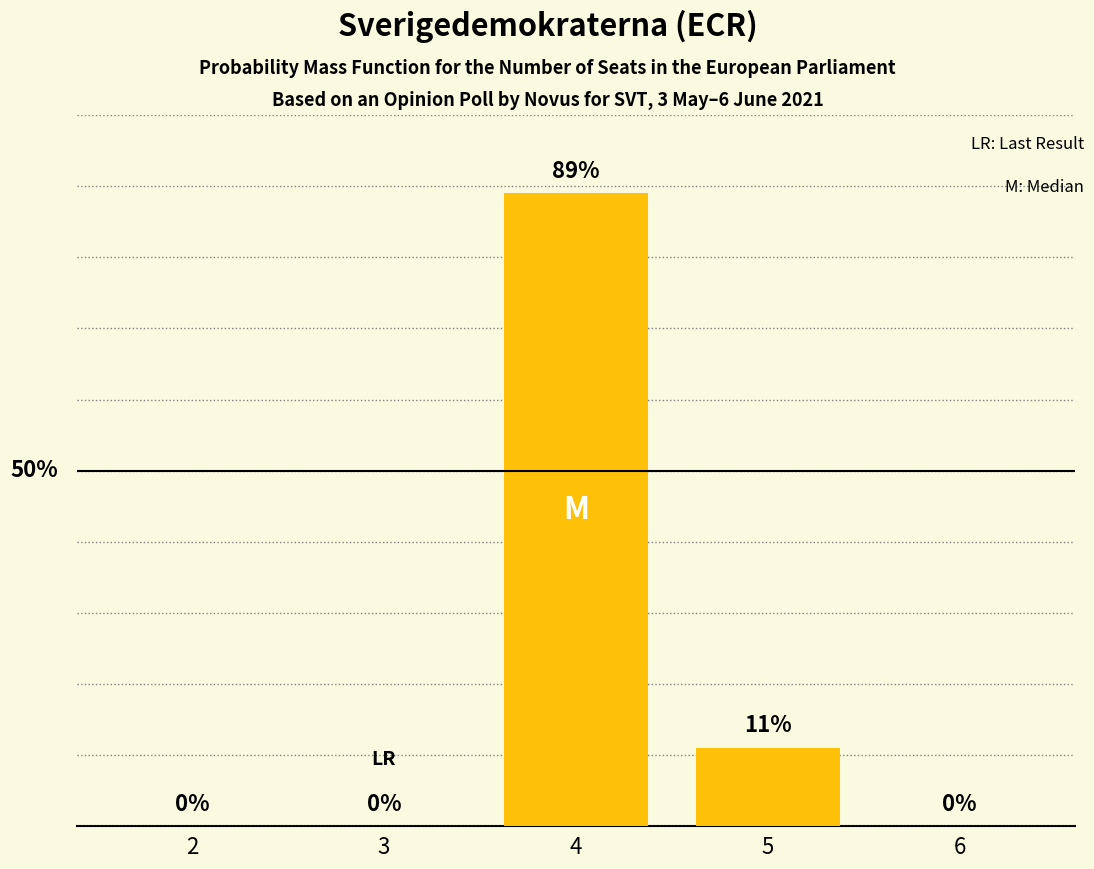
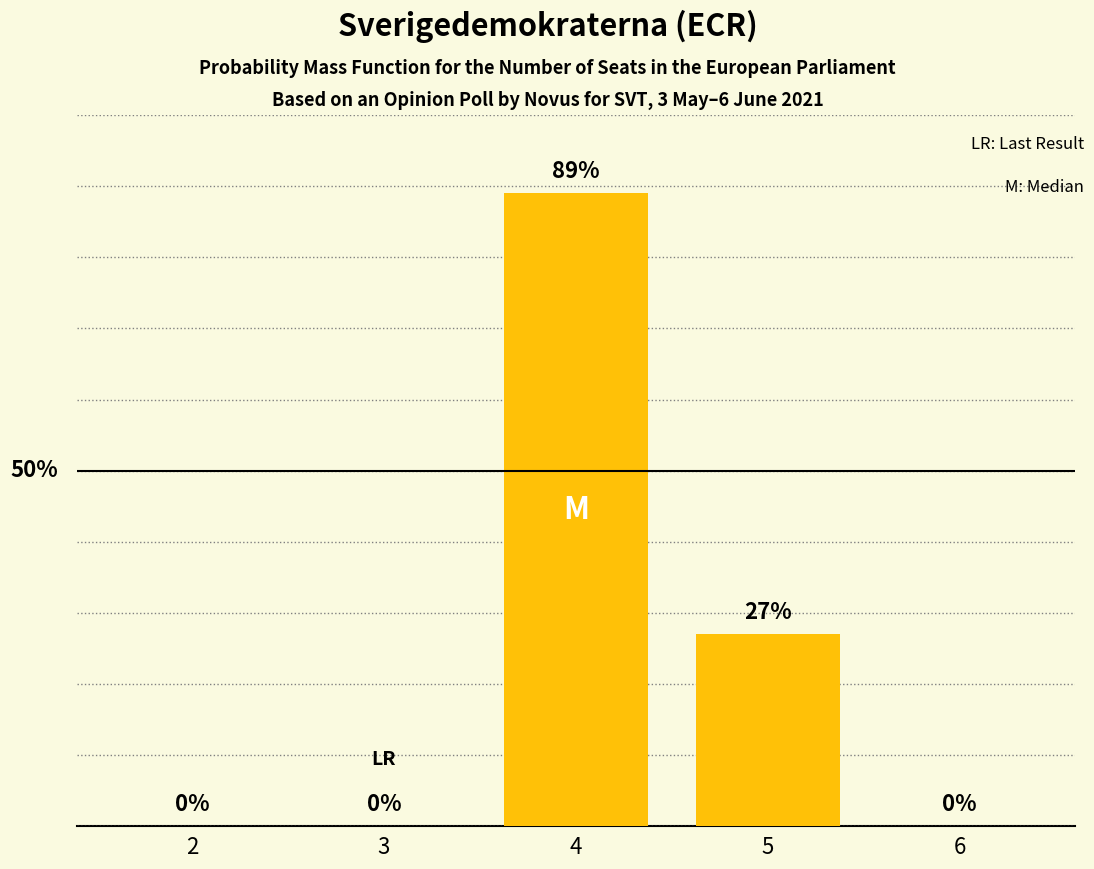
  {
    "2": "0%",
    "3": "0%",
    "4": "89%",
-   "5": "11%",
+   "5": "27%",
    "6": "0%"
  }
